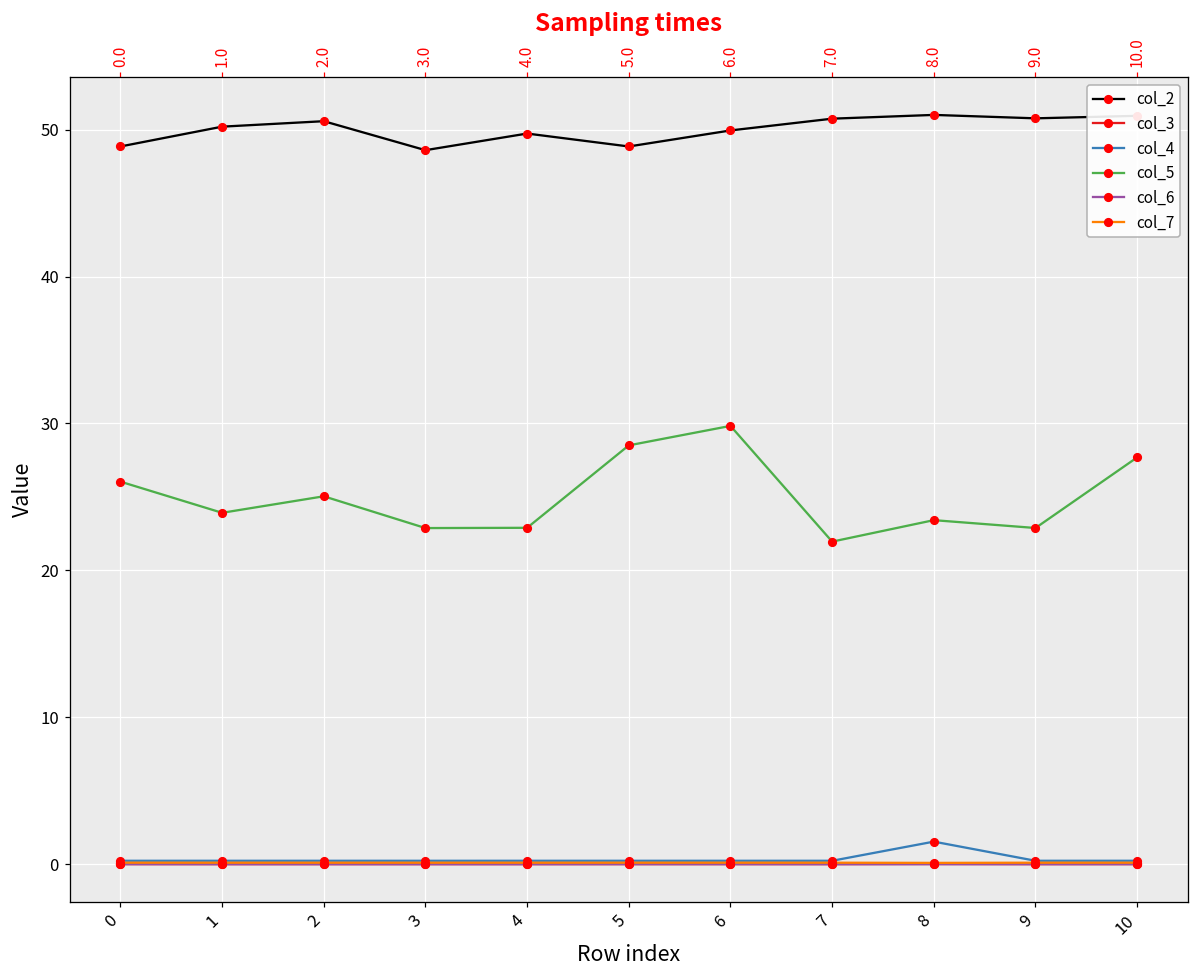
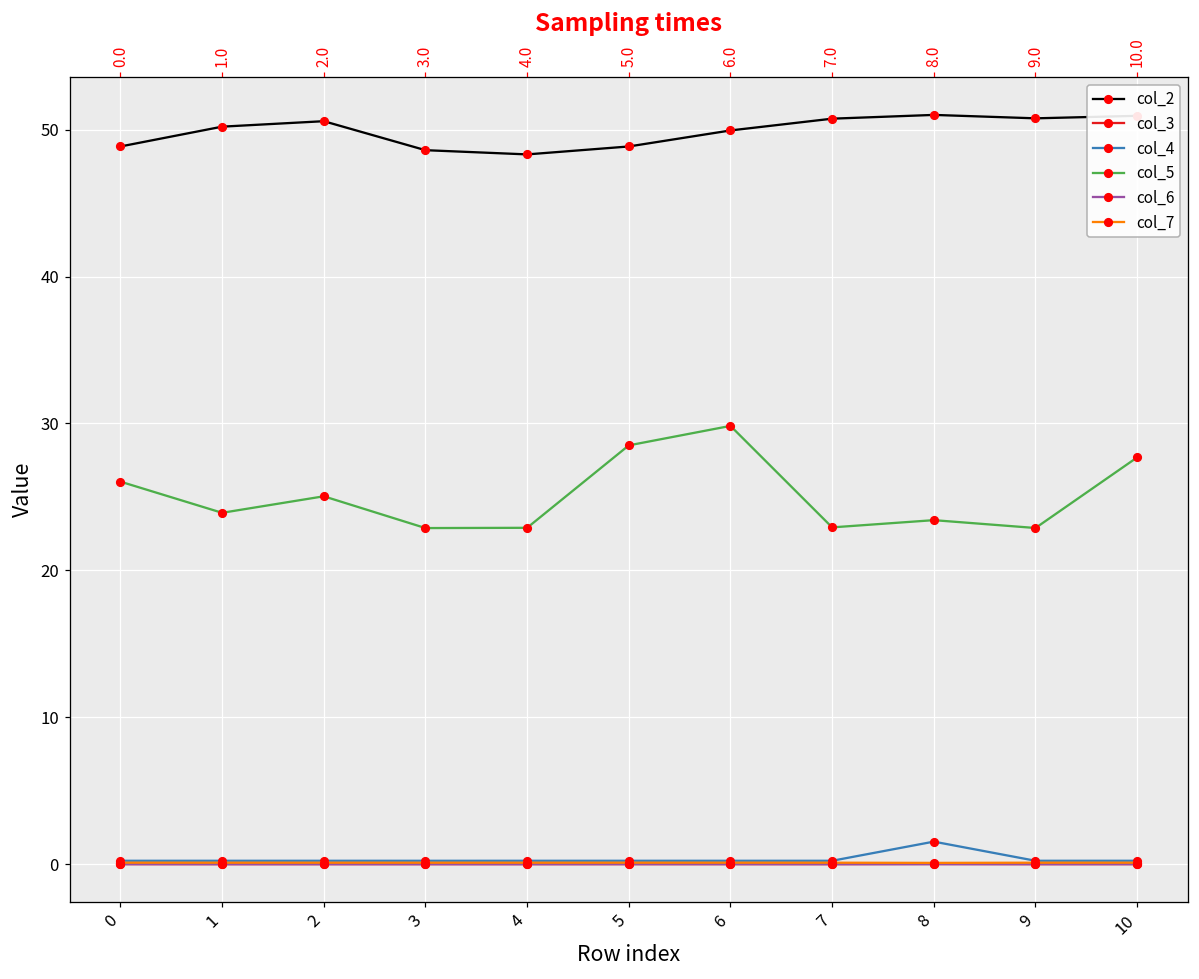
  {
    "col_2": {
      "0": 48.9,
      "1": 50.2,
      "2": 50.6,
      "3": 48.6,
-     "4": 49.7,
+     "4": 48.3,
      "5": 48.9,
      "6": 49.9,
      "7": 50.7,
      "8": 51.0,
      "9": 50.8
    },
    "col_4": {
      "8": 1.5
    },
    "col_5": {
      "0": 26.0,
      "1": 23.9,
      "2": 25.0,
      "3": 22.9,
      "4": 22.9,
      "5": 28.5,
      "6": 29.8,
-     "7": 22.0,
+     "7": 22.9,
      "8": 23.4,
      "9": 22.9,
      "10": 27.7
    }
  }
